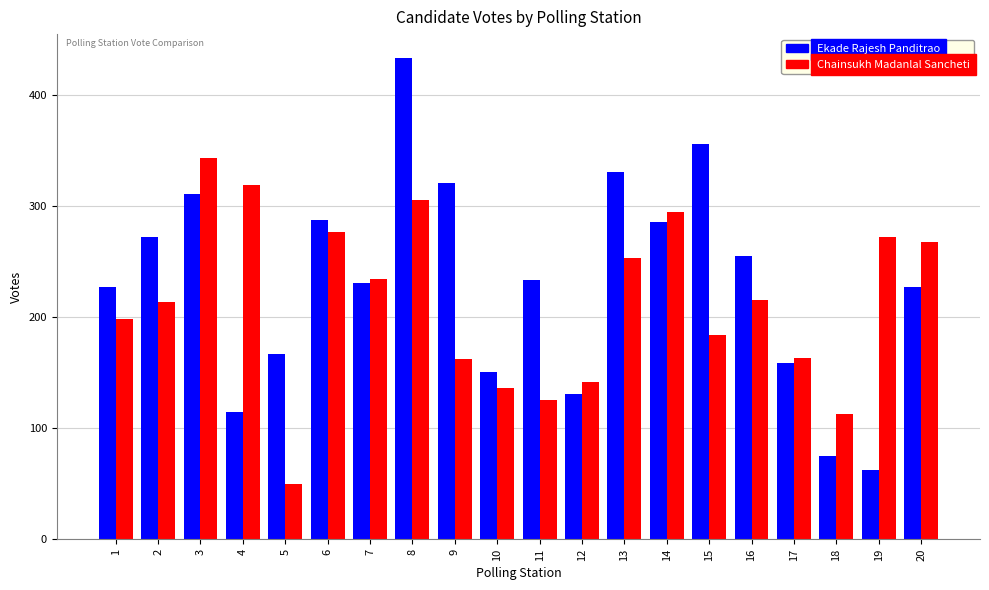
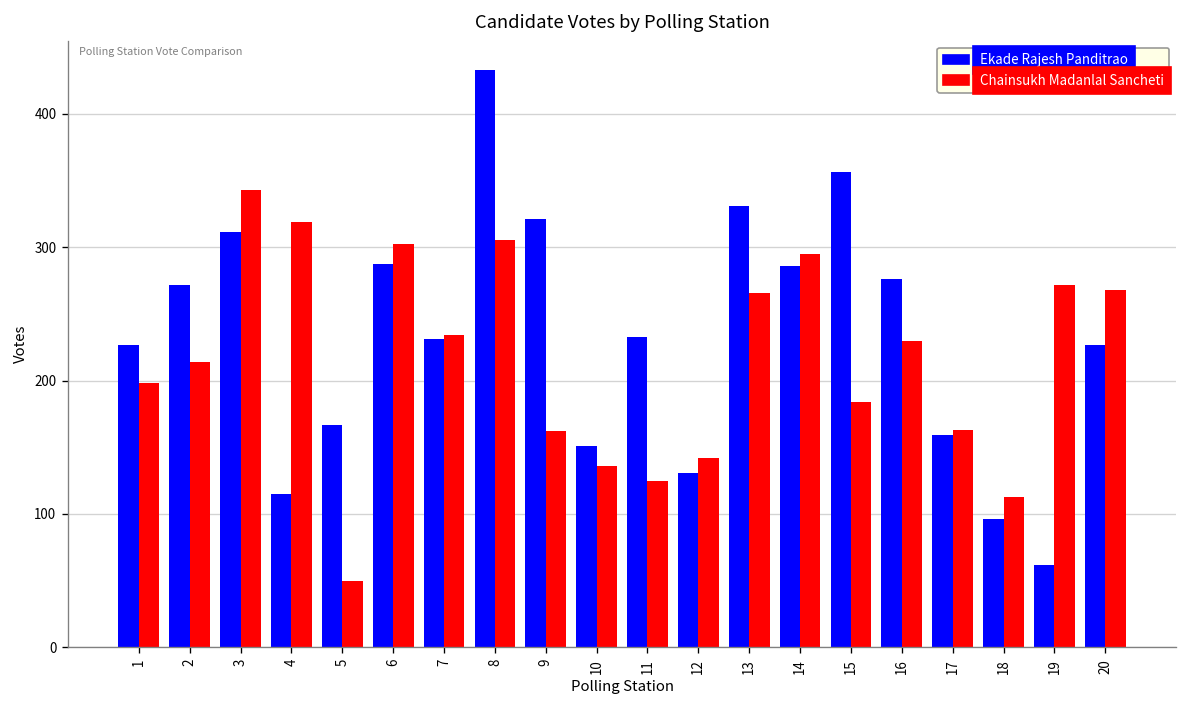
  {
    "Ekade Rajesh Panditrao": {
      "1": 227,
      "2": 272,
      "3": 311,
      "4": 115,
      "5": 167,
      "6": 287,
      "7": 231,
      "8": 433,
      "9": 321,
      "10": 151,
      "11": 233,
      "12": 131,
      "13": 331,
      "14": 286,
      "15": 356,
-     "16": 255,
+     "16": 276,
      "17": 159,
-     "18": 75,
+     "18": 96,
      "19": 62,
      "20": 227
    },
    "Chainsukh Madanlal Sancheti": {
      "1": 198,
      "2": 214,
      "3": 343,
      "4": 319,
      "5": 50,
-     "6": 277,
+     "6": 302,
      "7": 234,
      "8": 305,
      "9": 162,
      "10": 136,
      "11": 125,
      "12": 142,
-     "13": 253,
+     "13": 266,
      "14": 295,
      "15": 184,
-     "16": 215,
+     "16": 230,
      "17": 163,
      "18": 113,
      "19": 272,
      "20": 268
    }
  }
